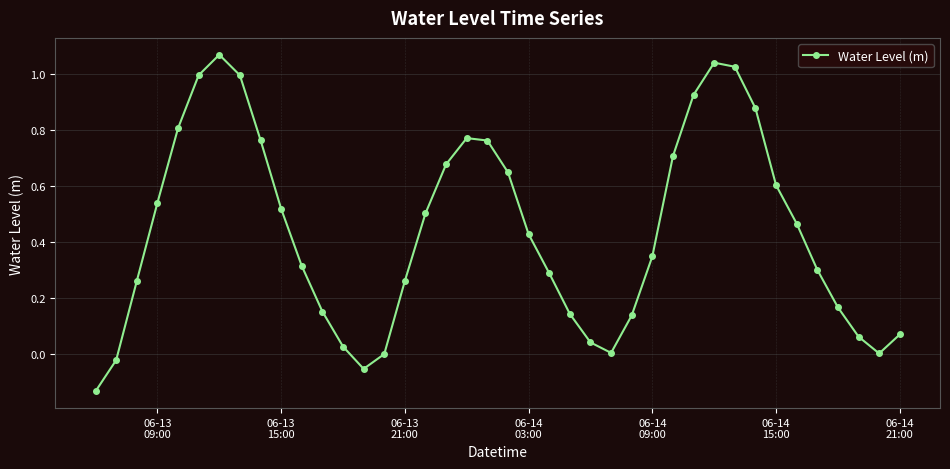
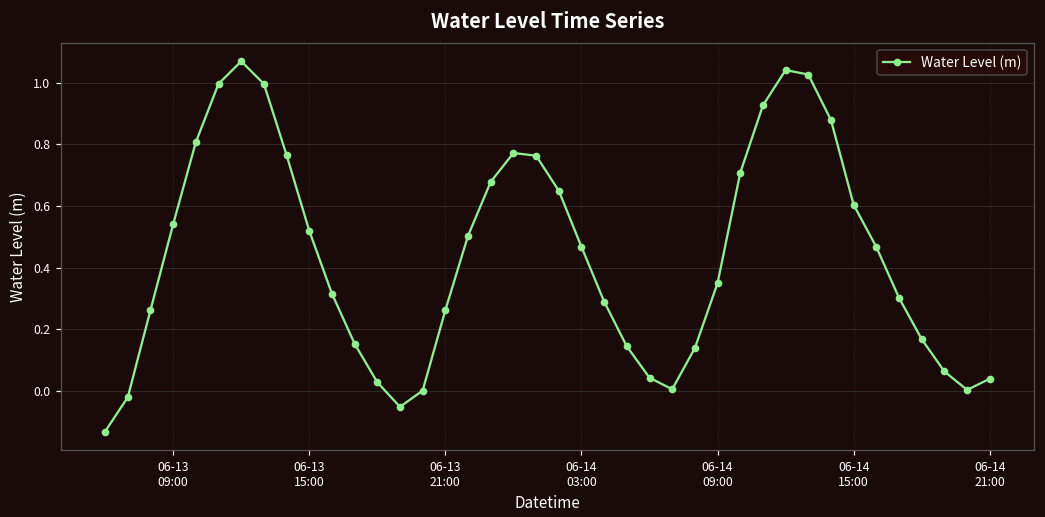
  {
    "06-13 09:00": 0.54,
    "06-13 15:00": 0.52,
    "06-13 21:00": 0.26,
-   "06-14 03:00": 0.43,
+   "06-14 03:00": 0.47,
    "06-14 09:00": 0.35,
    "06-14 15:00": 0.60,
-   "06-14 21:00": 0.07
+   "06-14 21:00": 0.04
  }
